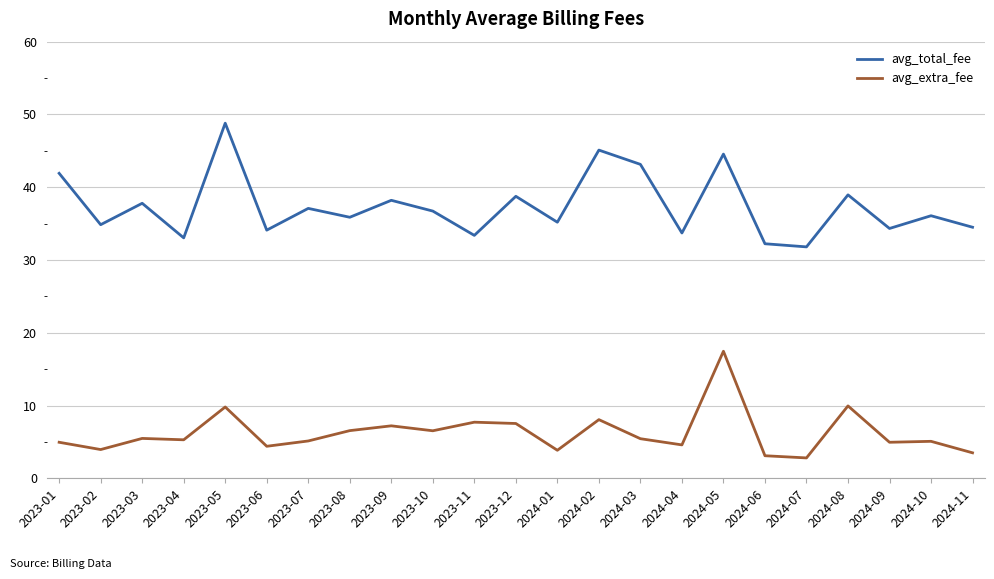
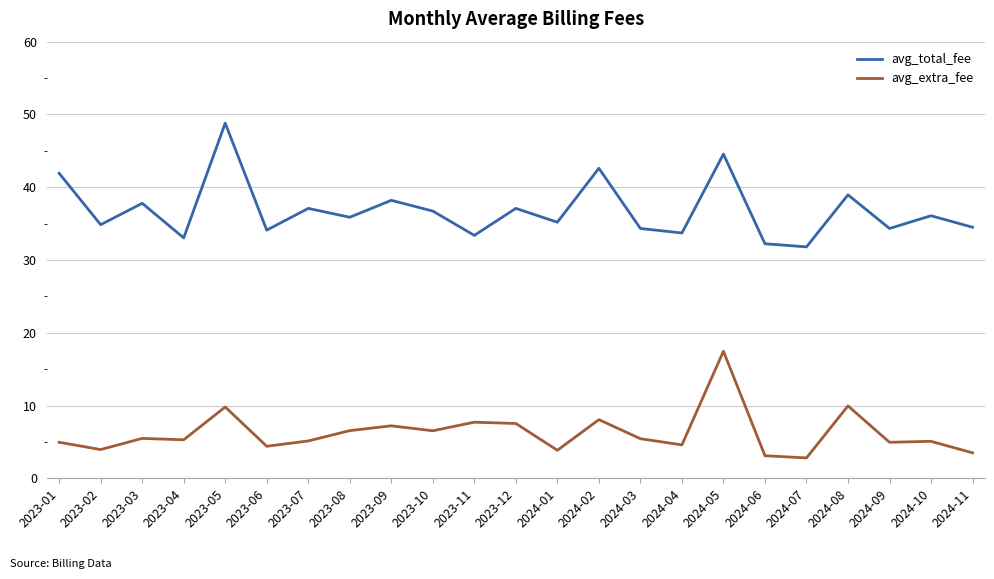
  {
    "avg_total_fee": {
      "2023-01": 42,
      "2023-02": 35,
      "2023-03": 38,
      "2023-04": 33,
      "2023-05": 49,
      "2023-06": 34,
      "2023-07": 37,
      "2023-08": 36,
      "2023-09": 38,
      "2023-10": 37,
      "2023-11": 33,
-     "2023-12": 39,
+     "2023-12": 37,
      "2024-01": 35,
-     "2024-02": 45,
-     "2024-03": 43,
+     "2024-02": 43,
+     "2024-03": 34,
      "2024-04": 34,
      "2024-05": 45,
      "2024-06": 32,
      "2024-07": 32,
      "2024-08": 39,
      "2024-09": 34,
      "2024-10": 36,
      "2024-11": 35
    },
    "avg_extra_fee": {
      "2023-01": 5,
      "2023-02": 4,
      "2023-03": 5,
      "2023-04": 5,
      "2023-05": 10,
      "2023-06": 4,
      "2023-07": 5,
      "2023-08": 7,
      "2023-09": 7,
      "2023-10": 7,
      "2023-11": 8,
      "2023-12": 8,
      "2024-01": 4,
      "2024-02": 8,
      "2024-03": 5,
      "2024-04": 5,
      "2024-05": 17,
      "2024-06": 3,
      "2024-07": 3,
      "2024-08": 10,
      "2024-09": 5,
      "2024-10": 5,
      "2024-11": 4
    }
  }
